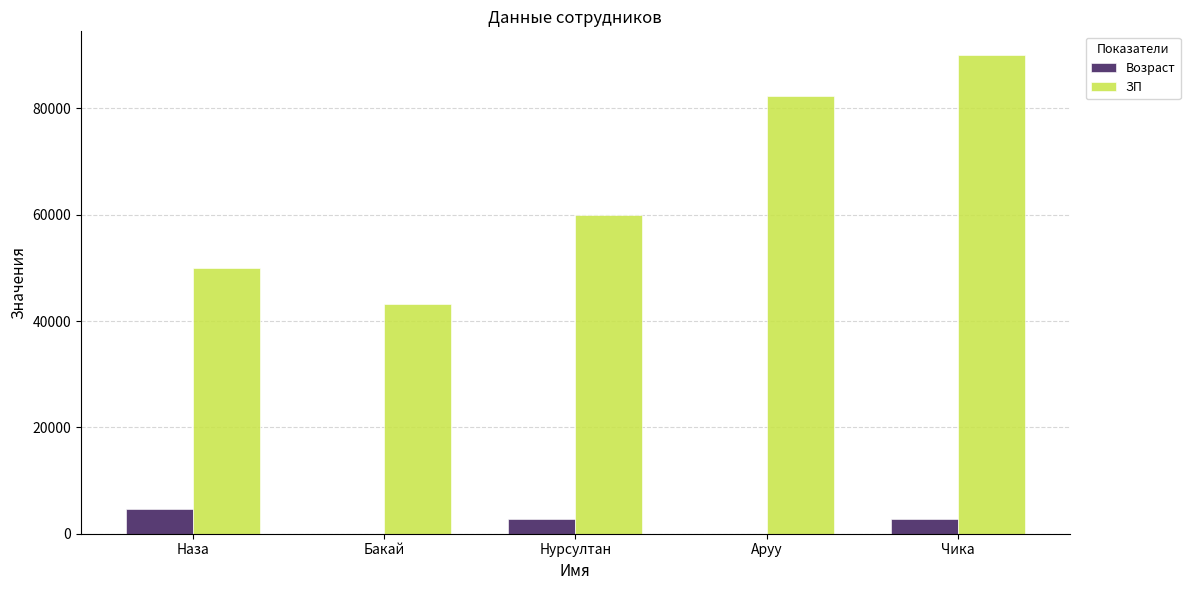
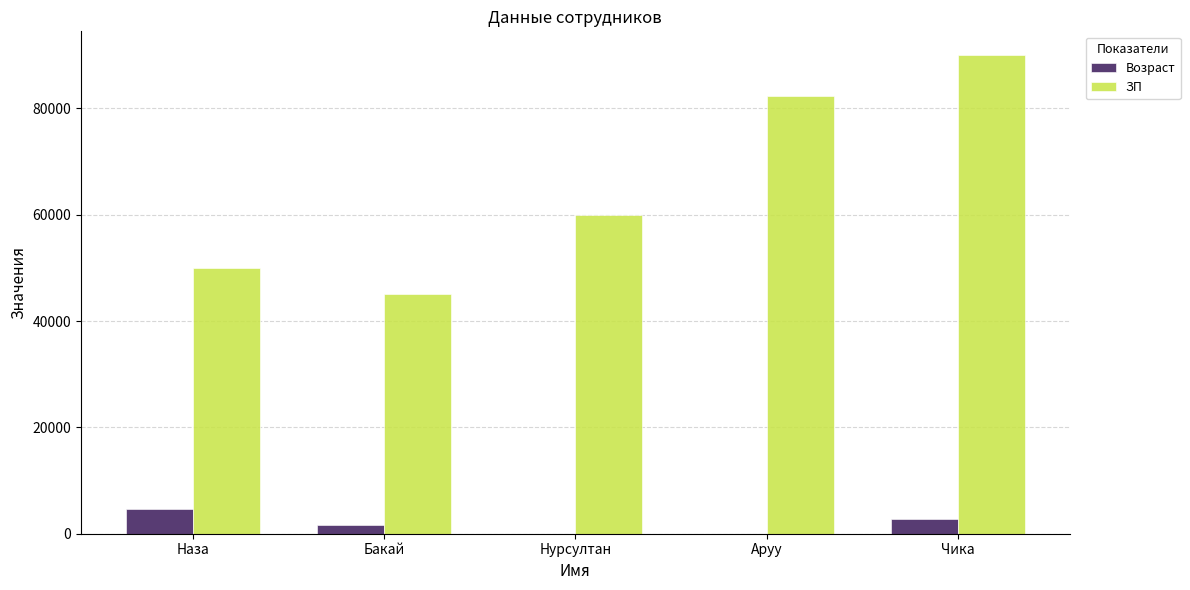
  {
    "Возраст": {
      "Наза": 5000,
-     "Бакай": 0,
-     "Нурсултан": 3000,
+     "Бакай": 2000,
+     "Нурсултан": 0,
      "Чика": 3000
    },
    "ЗП": {
      "Наза": 50000,
-     "Бакай": 43000,
+     "Бакай": 45000,
      "Нурсултан": 60000,
      "Аруу": 82000,
      "Чика": 90000
    }
  }
